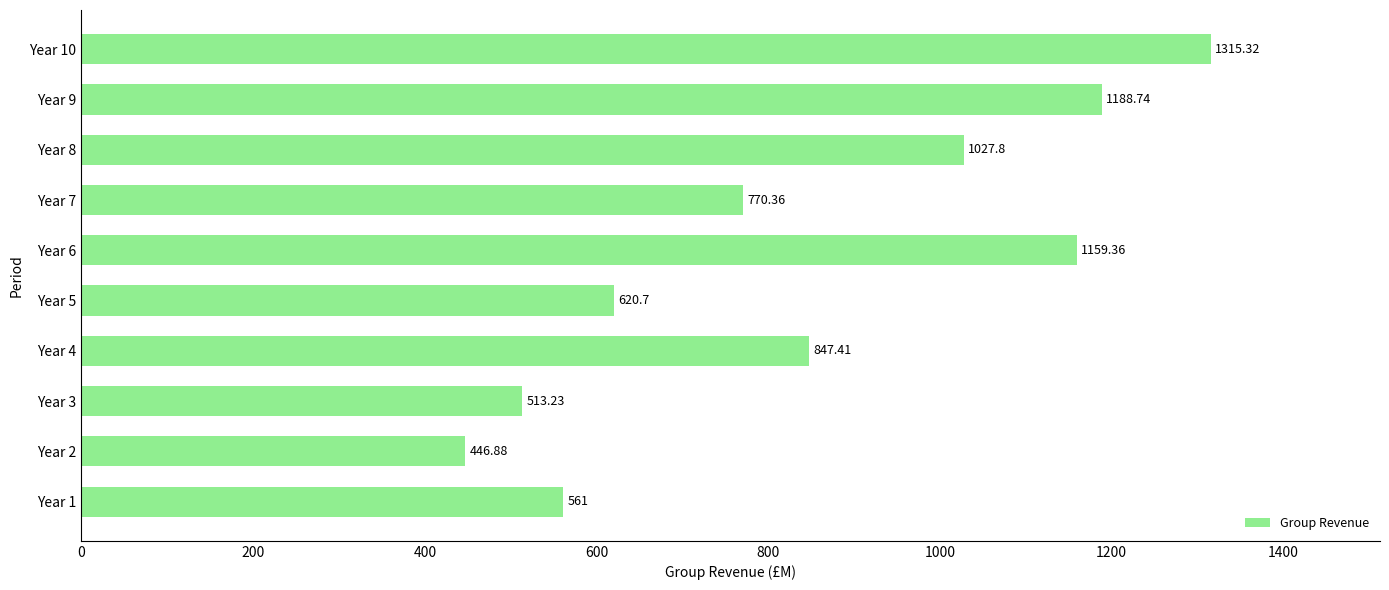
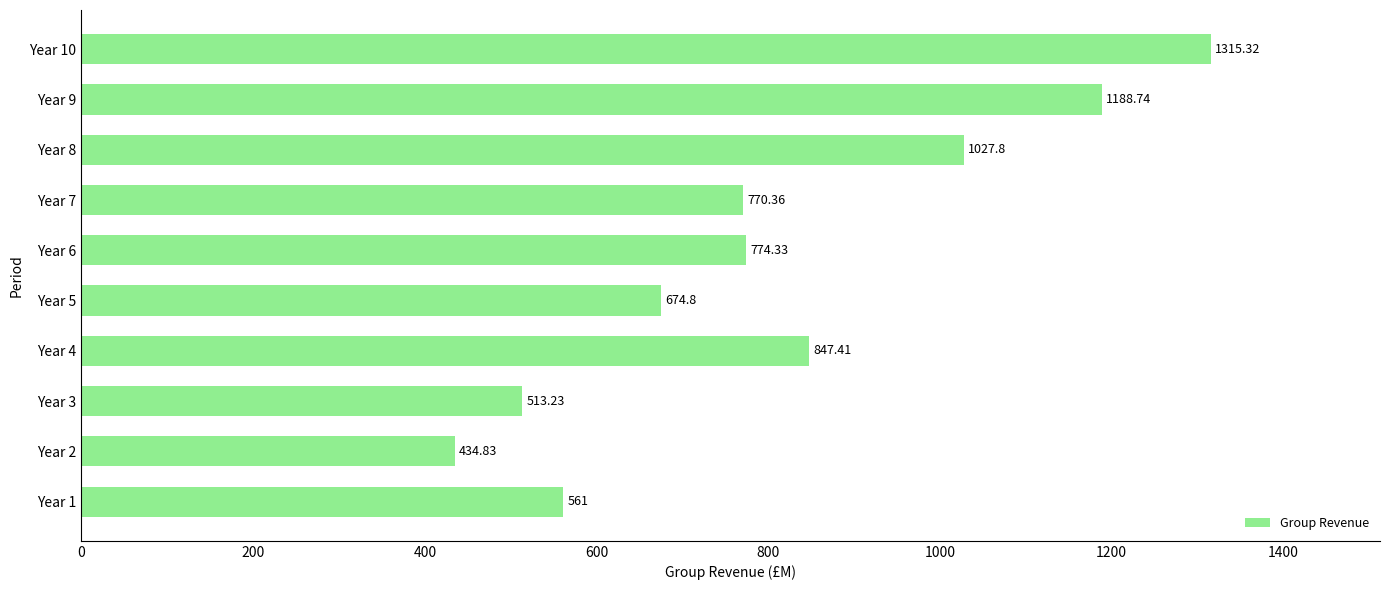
  {
    "Year 10": 1315.32,
    "Year 9": 1188.74,
    "Year 8": 1027.8,
    "Year 7": 770.36,
-   "Year 6": 1159.36,
-   "Year 5": 620.7,
+   "Year 6": 774.33,
+   "Year 5": 674.8,
    "Year 4": 847.41,
    "Year 3": 513.23,
-   "Year 2": 446.88,
+   "Year 2": 434.83,
    "Year 1": 561
  }
